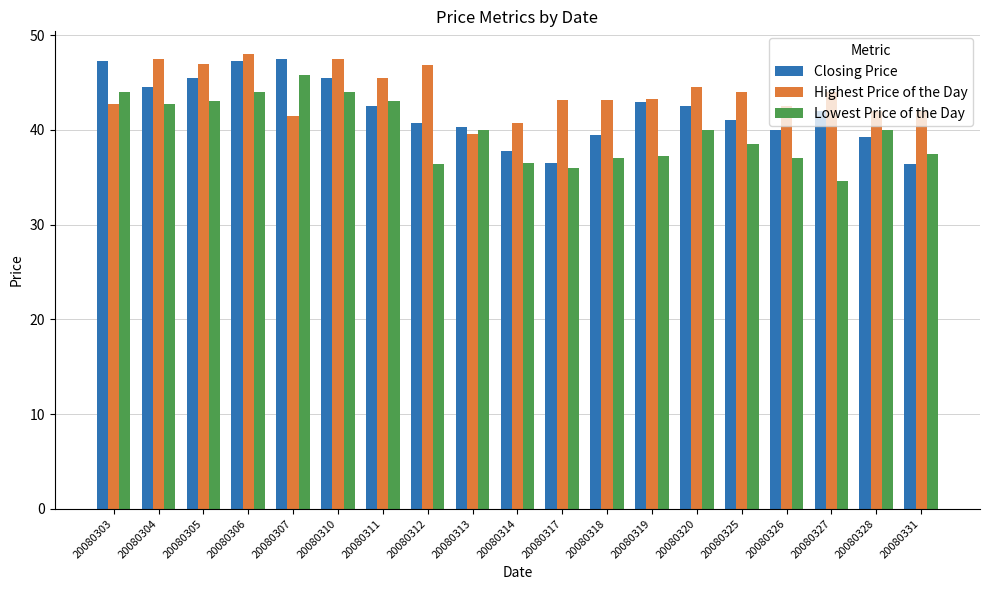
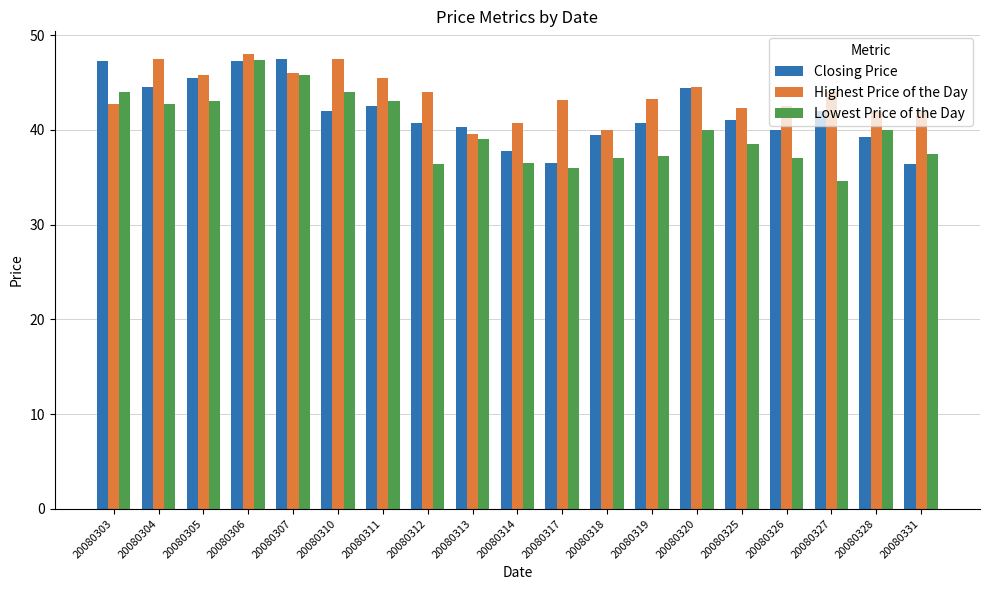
  {
    "Closing Price": {
      "20080303": 47,
      "20080304": 45,
      "20080305": 46,
      "20080306": 47,
      "20080307": 48,
-     "20080310": 46,
+     "20080310": 42,
      "20080311": 43,
      "20080312": 41,
      "20080313": 40,
      "20080314": 38,
      "20080317": 37,
      "20080318": 40,
-     "20080319": 43,
-     "20080320": 43,
+     "20080319": 41,
+     "20080320": 44,
      "20080325": 41,
      "20080326": 40,
      "20080328": 39,
      "20080331": 36
    },
    "Highest Price of the Day": {
      "20080303": 43,
      "20080304": 48,
-     "20080305": 47,
+     "20080305": 46,
      "20080306": 48,
-     "20080307": 42,
+     "20080307": 46,
      "20080310": 48,
      "20080311": 46,
-     "20080312": 47,
+     "20080312": 44,
      "20080313": 40,
      "20080314": 41,
      "20080317": 43,
-     "20080318": 43,
+     "20080318": 40,
      "20080319": 43,
      "20080320": 45,
-     "20080325": 44
+     "20080325": 42
    },
    "Lowest Price of the Day": {
      "20080303": 44,
      "20080304": 43,
      "20080305": 43,
-     "20080306": 44,
+     "20080306": 47,
      "20080307": 46,
      "20080310": 44,
      "20080311": 43,
      "20080312": 36,
-     "20080313": 40,
+     "20080313": 39,
      "20080314": 37,
      "20080317": 36,
      "20080318": 37,
      "20080319": 37,
      "20080320": 40,
      "20080325": 39,
      "20080326": 37,
      "20080327": 35,
      "20080328": 40,
      "20080331": 38
    }
  }
